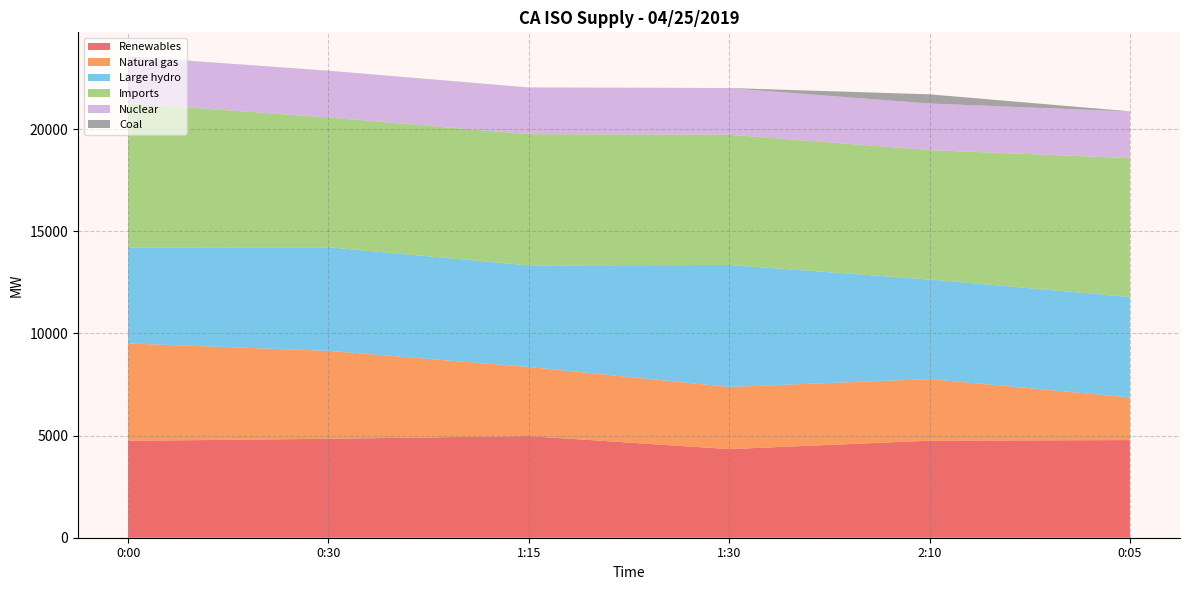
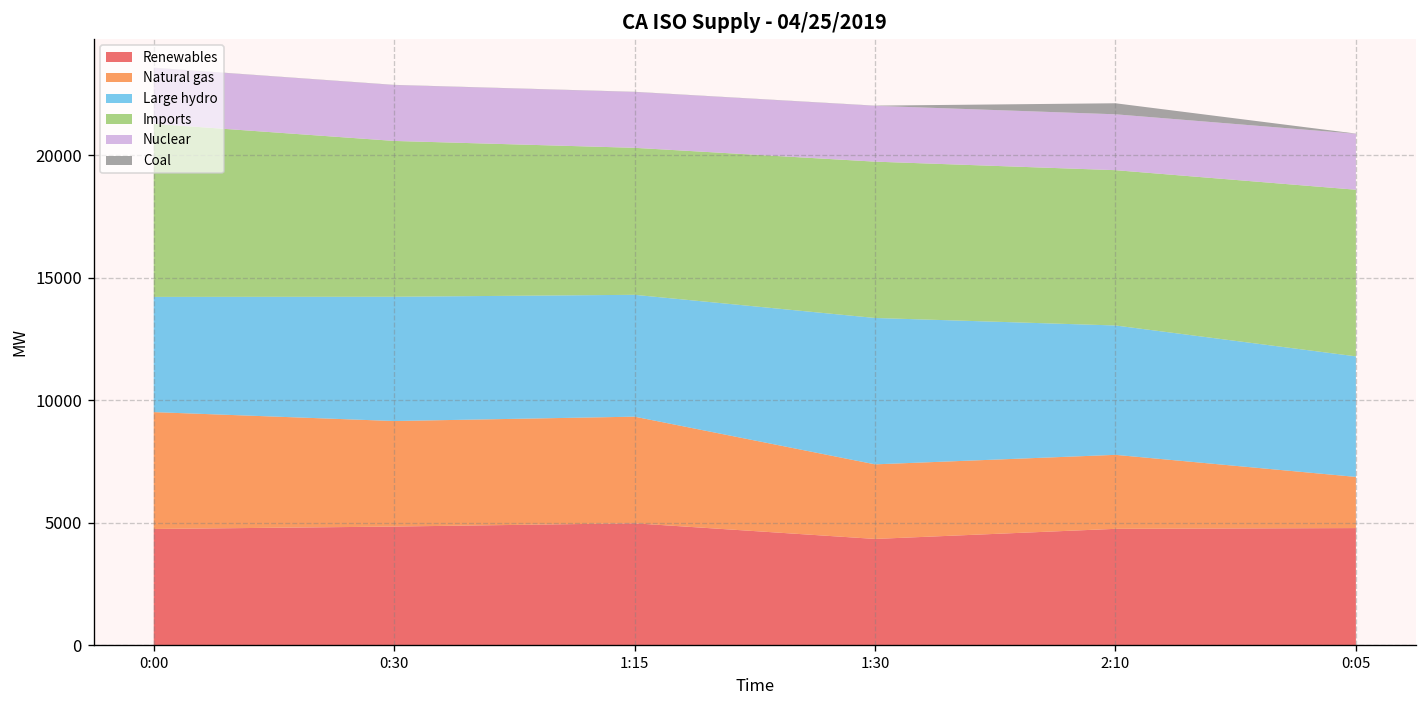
  {
    "Renewables": {
      "0:00": 4700,
      "0:30": 4800,
      "1:15": 5000,
      "1:30": 4300,
      "2:10": 4800,
      "0:05": 4800
    },
    "Natural gas": {
      "0:00": 4800,
      "0:30": 4300,
-     "1:15": 3400,
+     "1:15": 4400,
      "1:30": 3000,
      "2:10": 3000,
      "0:05": 2100
    },
    "Large hydro": {
      "0:00": 4700,
      "0:30": 5100,
      "1:15": 5000,
      "1:30": 6000,
-     "2:10": 4900,
+     "2:10": 5300,
      "0:05": 4900
    },
    "Imports": {
      "0:30": 6400,
-     "1:15": 6400,
+     "1:15": 6000,
      "1:30": 6400,
      "2:10": 6300,
      "0:05": 6800
    },
    "Nuclear": {
      "2:10": 2300
    },
    "Coal": {
      "2:10": 500
    }
  }
